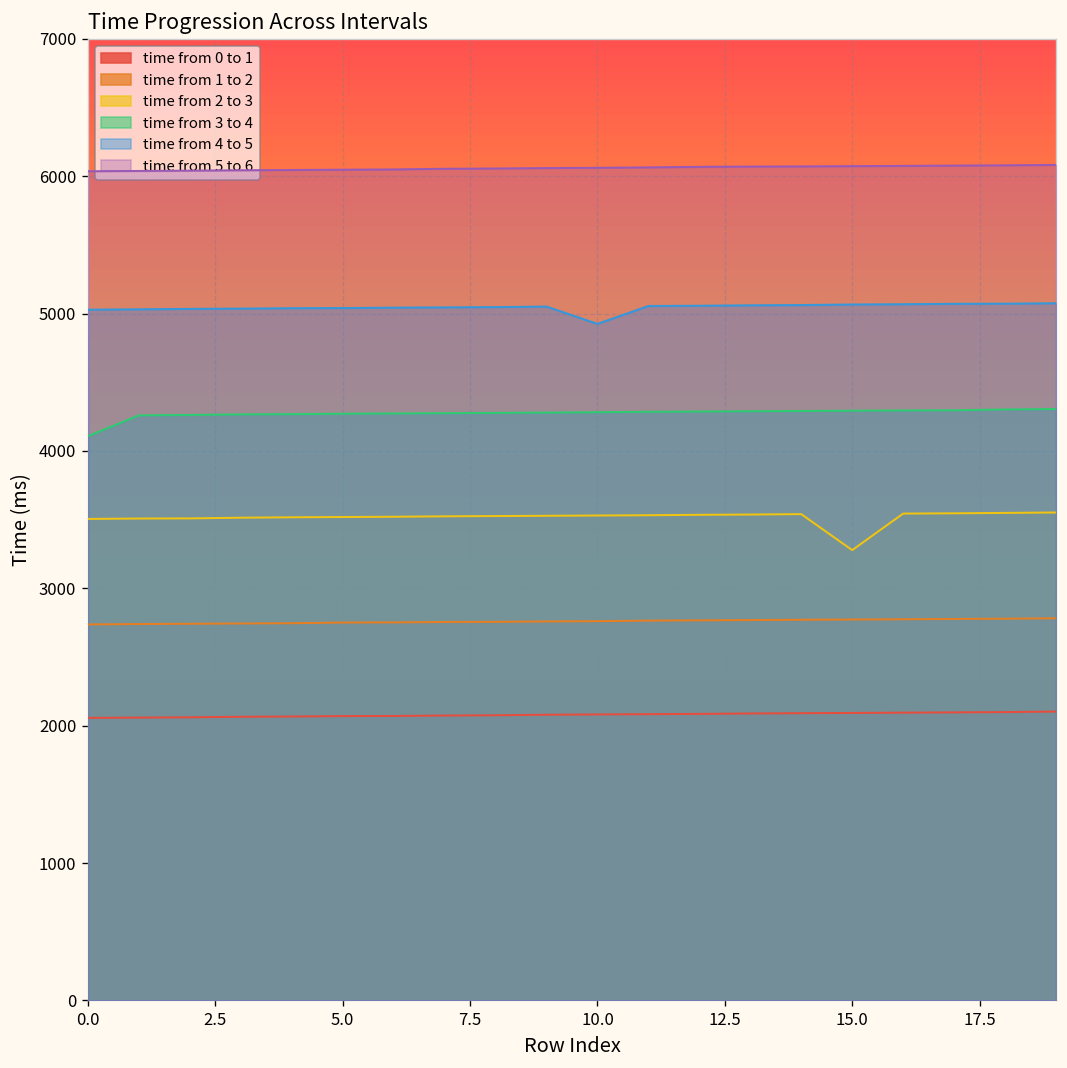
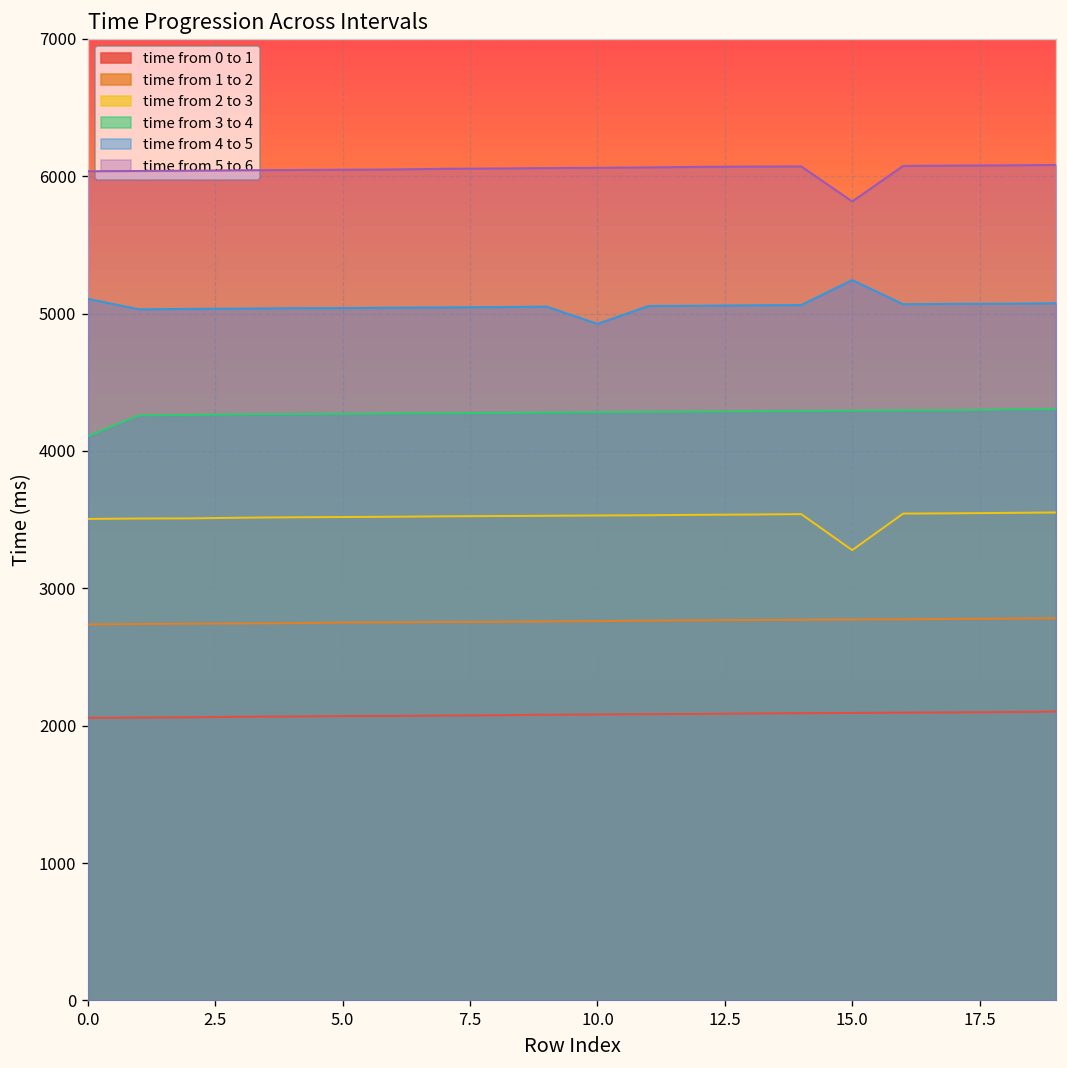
  {
    "time from 2 to 3": {
      "0.0": 3510,
      "5.0": 3520,
      "10.0": 3530,
      "15.0": 3280
    },
    "time from 3 to 4": {
      "0.0": 4110,
      "5.0": 4270,
      "10.0": 4280,
      "15.0": 4290
    },
    "time from 4 to 5": {
-     "0.0": 5030,
+     "0.0": 5110,
      "5.0": 5040,
      "10.0": 4930,
-     "15.0": 5070
+     "15.0": 5240
    },
    "time from 5 to 6": {
      "0.0": 6040,
      "5.0": 6050,
      "10.0": 6060,
-     "15.0": 6070
+     "15.0": 5820
    }
  }
